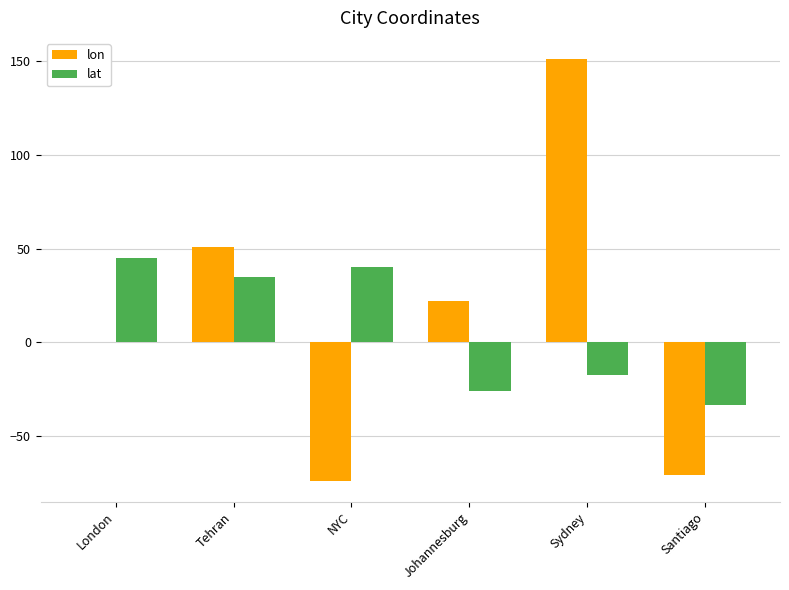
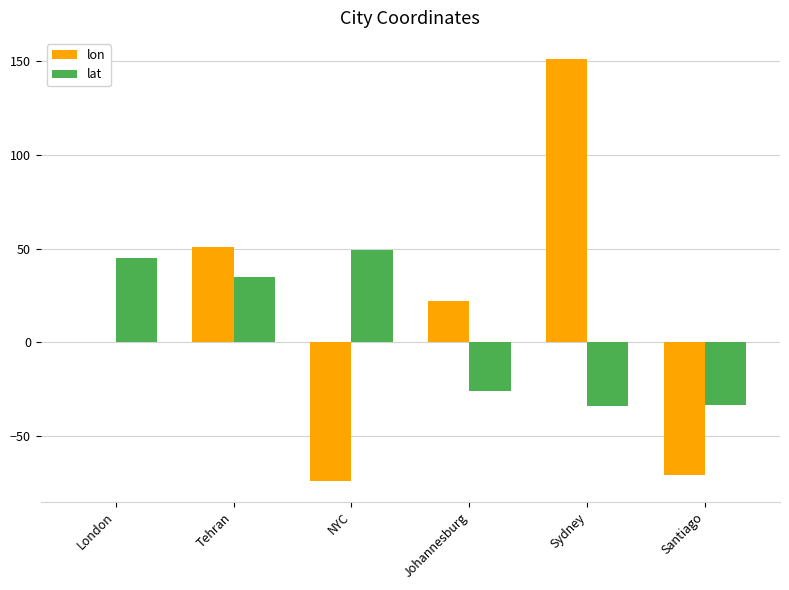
  {
    "lon": {
      "London": 0,
      "Tehran": 51,
      "NYC": -74,
      "Johannesburg": 22,
      "Sydney": 151,
      "Santiago": -71
    },
    "lat": {
      "London": 45,
      "Tehran": 35,
-     "NYC": 40,
+     "NYC": 49,
      "Johannesburg": -26,
-     "Sydney": -17,
+     "Sydney": -34,
      "Santiago": -33
    }
  }
